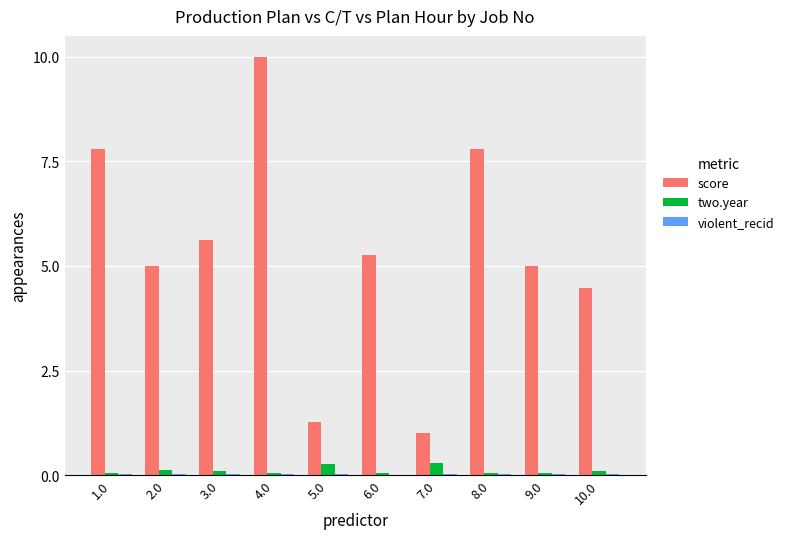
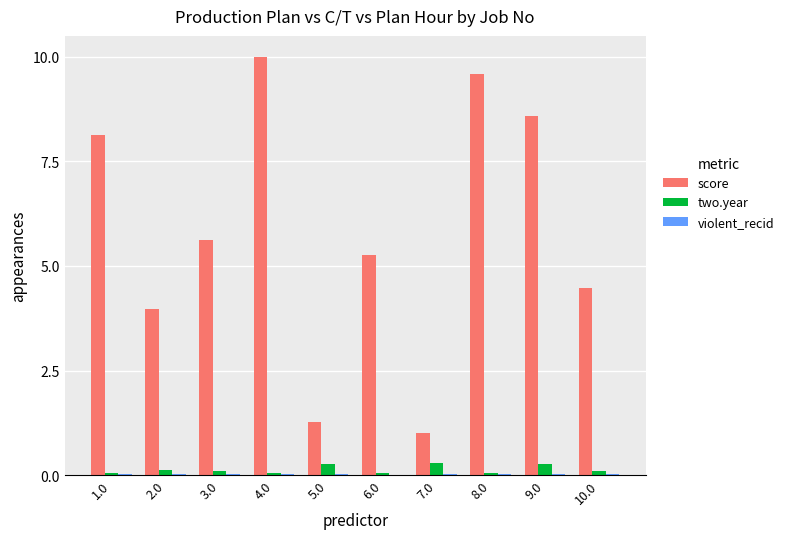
  {
    "score": {
-     "1.0": 7.8,
-     "2.0": 5.0,
+     "1.0": 8.1,
+     "2.0": 4.0,
      "3.0": 5.6,
      "4.0": 10.0,
      "5.0": 1.3,
      "6.0": 5.3,
      "7.0": 1.0,
-     "8.0": 7.8,
-     "9.0": 5.0,
+     "8.0": 9.6,
+     "9.0": 8.6,
      "10.0": 4.5
    },
    "two.year": {
      "2.0": 0.1,
      "3.0": 0.1,
      "5.0": 0.3,
      "7.0": 0.3,
-     "9.0": 0.1,
+     "9.0": 0.3,
      "10.0": 0.1
    }
  }
